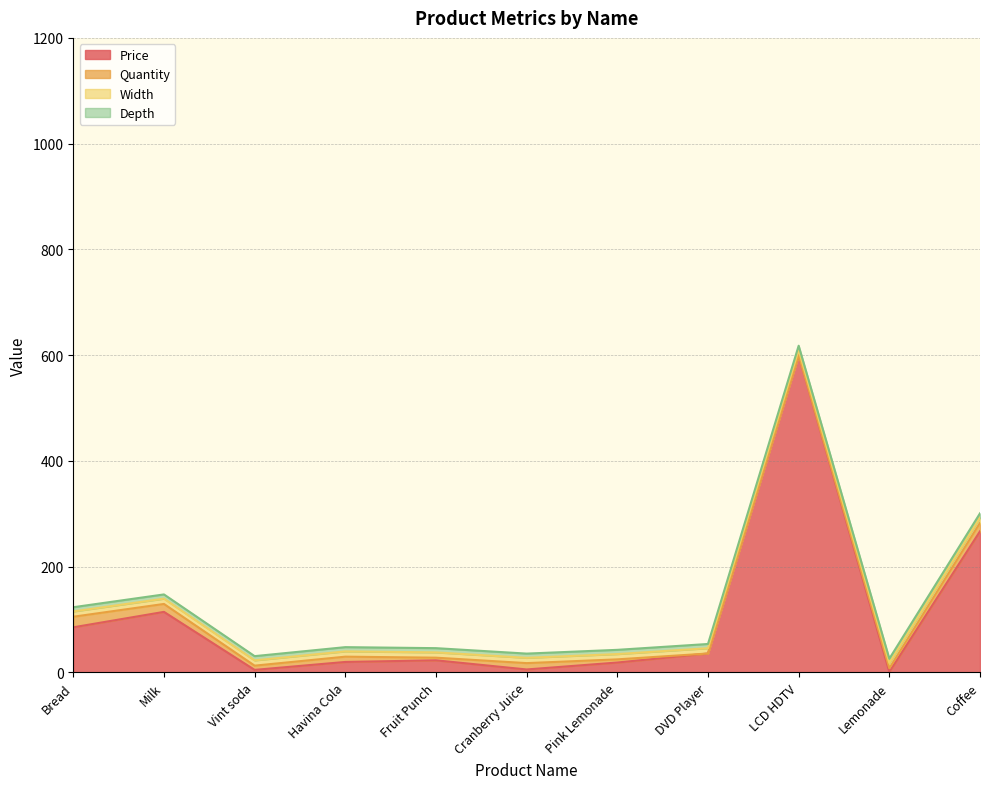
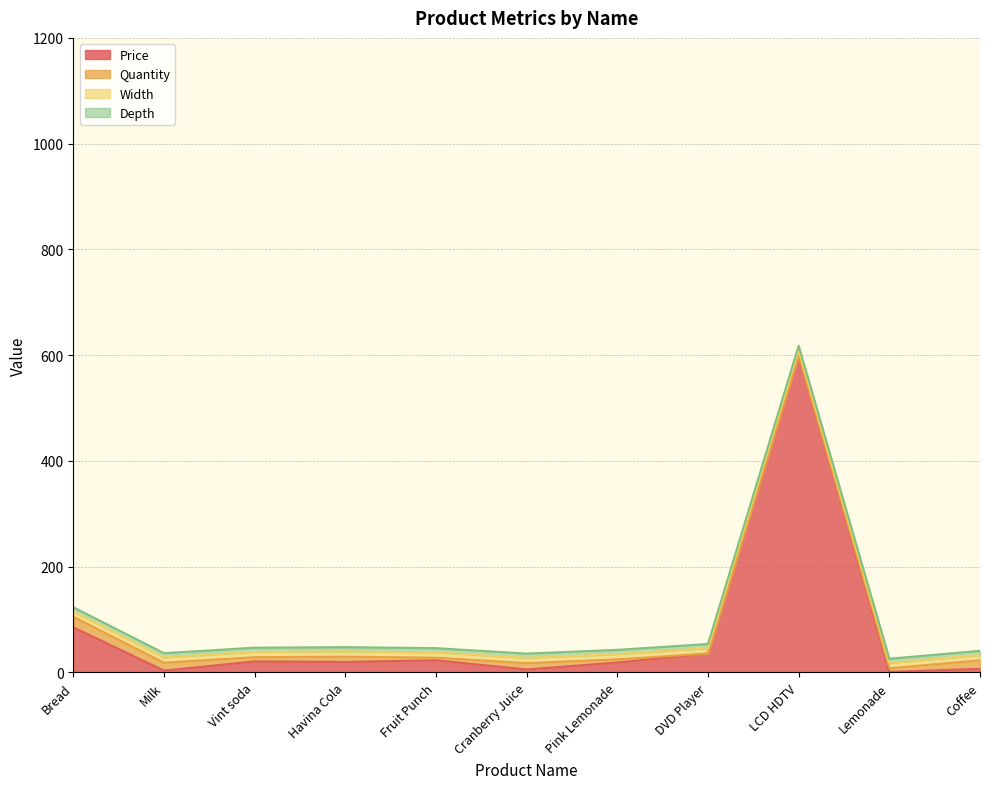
  {
    "Price": {
      "Bread": 90,
-     "Milk": 110,
-     "Vint soda": 0,
+     "Milk": 0,
+     "Vint soda": 20,
      "Havina Cola": 20,
      "Fruit Punch": 20,
      "Cranberry Juice": 10,
      "Pink Lemonade": 20,
      "Lemonade": 0,
-     "Coffee": 270
+     "Coffee": 10
    },
    "Depth": {
      "Bread": 10,
      "Milk": 10,
      "Vint soda": 10,
      "Havina Cola": 10,
      "Fruit Punch": 10,
      "Cranberry Juice": 10,
      "Pink Lemonade": 10,
      "DVD Player": 10,
      "LCD HDTV": 10,
      "Lemonade": 10,
      "Coffee": 10
    }
  }
